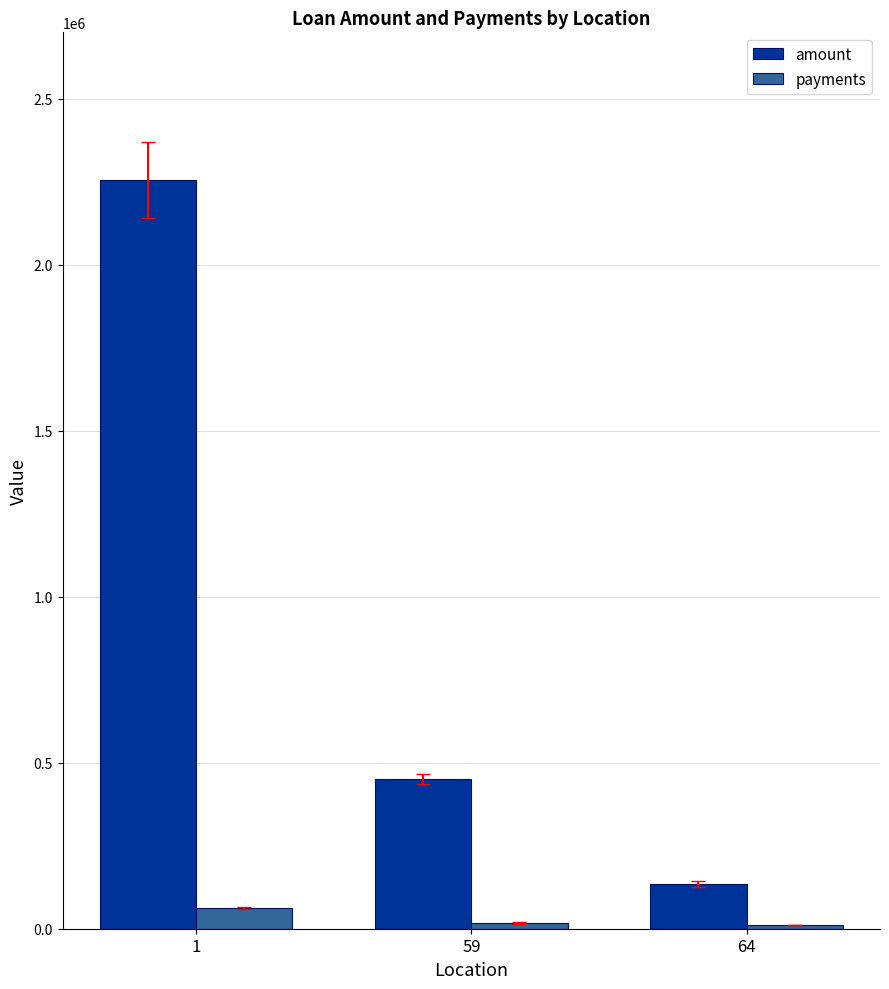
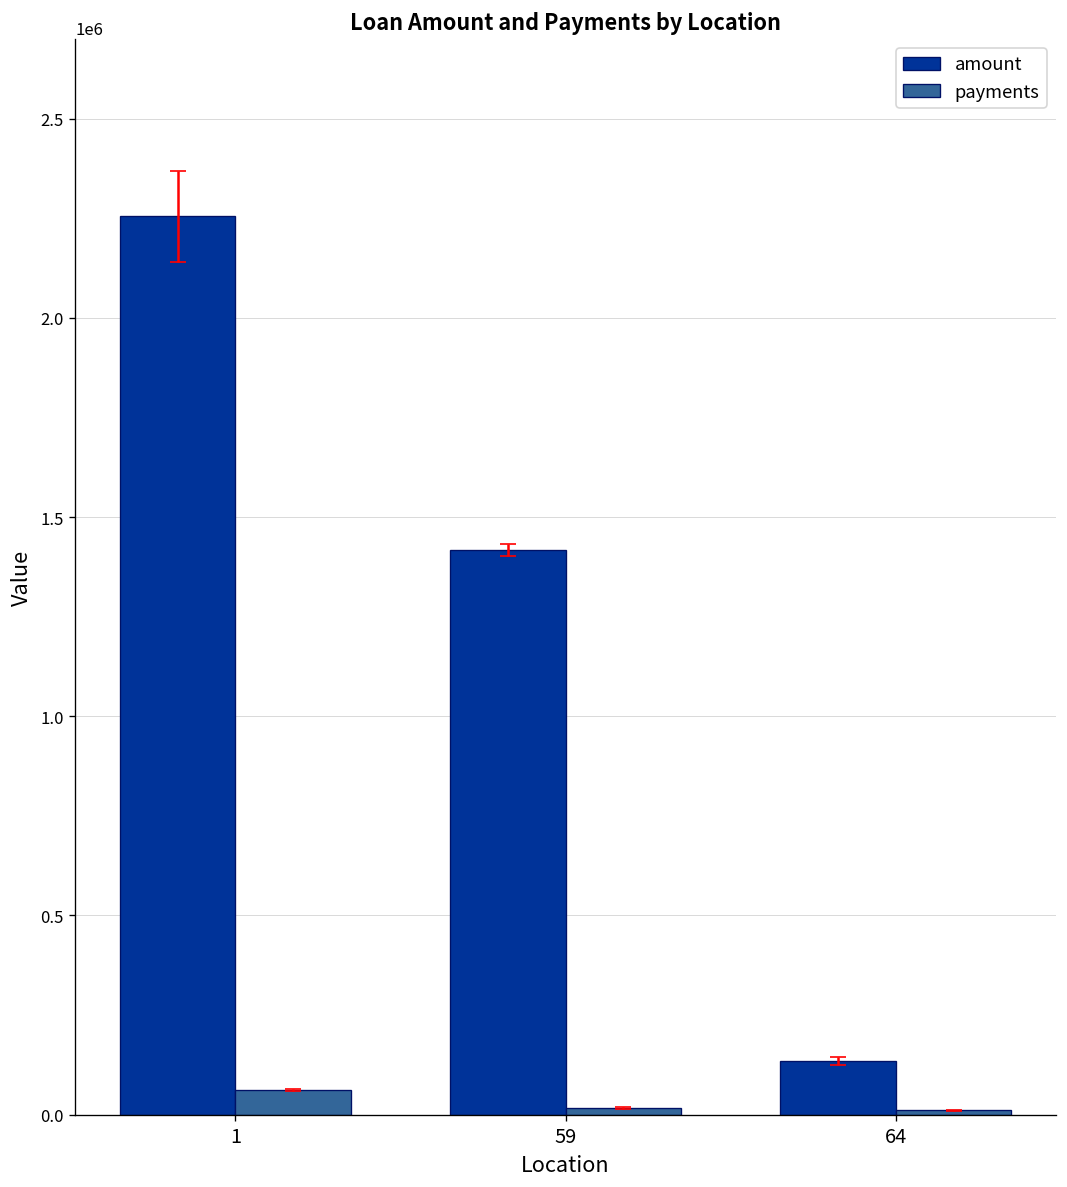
  {
    "amount": {
      "1": 2250000,
-     "59": 450000,
+     "59": 1420000,
      "64": 130000
    }
  }
